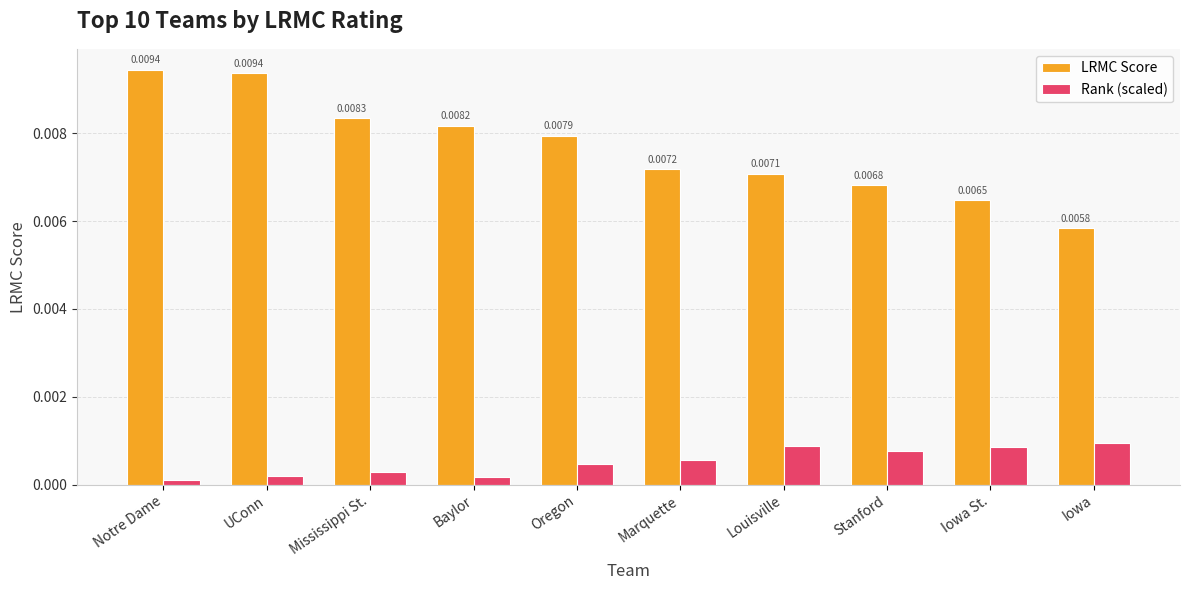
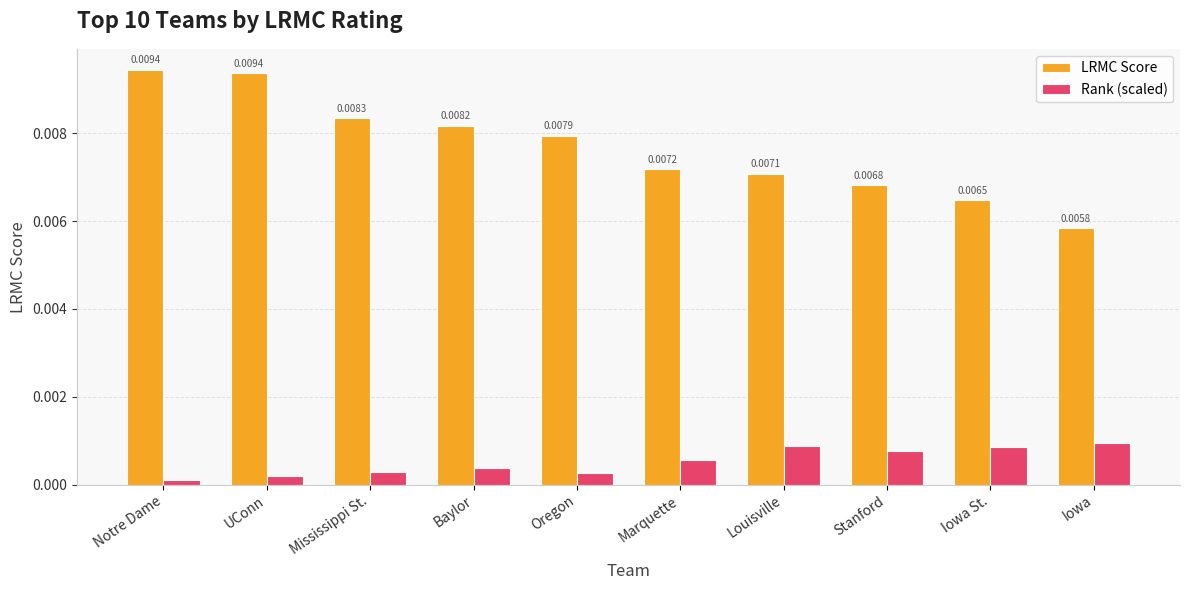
  {
    "LRMC Score": {
      "Notre Dame": 0.0094,
      "UConn": 0.0094,
      "Mississippi St.": 0.0083,
      "Baylor": 0.0082,
      "Oregon": 0.0079,
      "Marquette": 0.0072,
      "Louisville": 0.0071,
      "Stanford": 0.0068,
      "Iowa St.": 0.0065,
      "Iowa": 0.0058
    },
    "Rank (scaled)": {
      "Notre Dame": 0.0001,
      "UConn": 0.0002,
      "Mississippi St.": 0.0003,
-     "Baylor": 0.0002,
-     "Oregon": 0.0005,
+     "Baylor": 0.0004,
+     "Oregon": 0.0003,
      "Marquette": 0.0006,
      "Louisville": 0.0009,
      "Stanford": 0.0008,
      "Iowa St.": 0.0009,
      "Iowa": 0.0009
    }
  }
